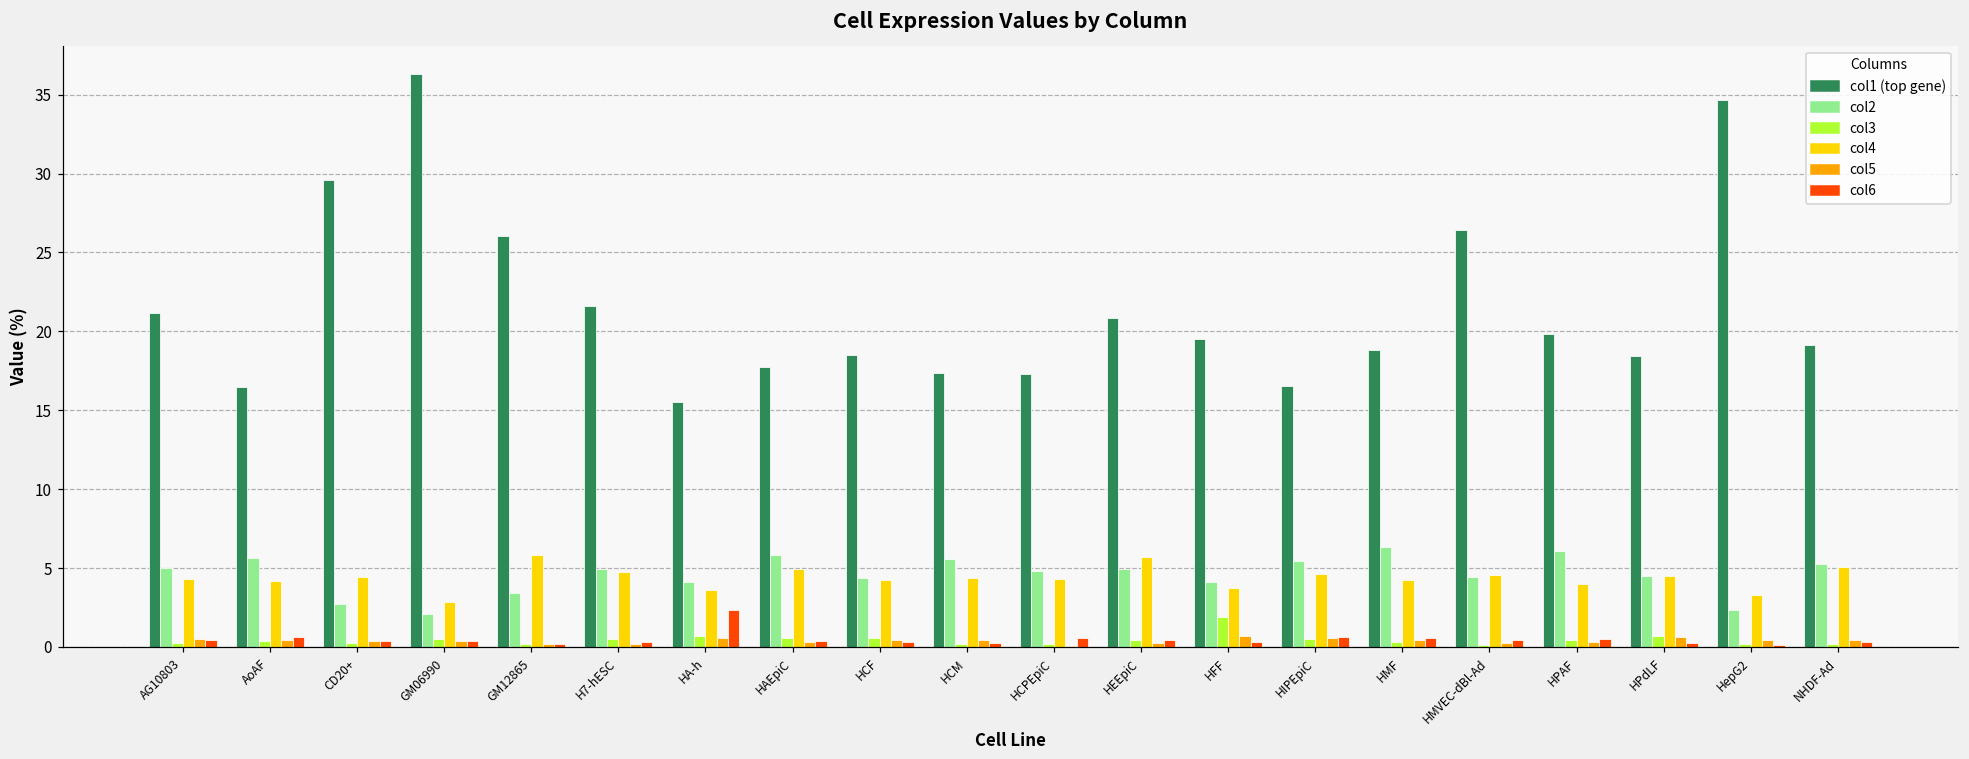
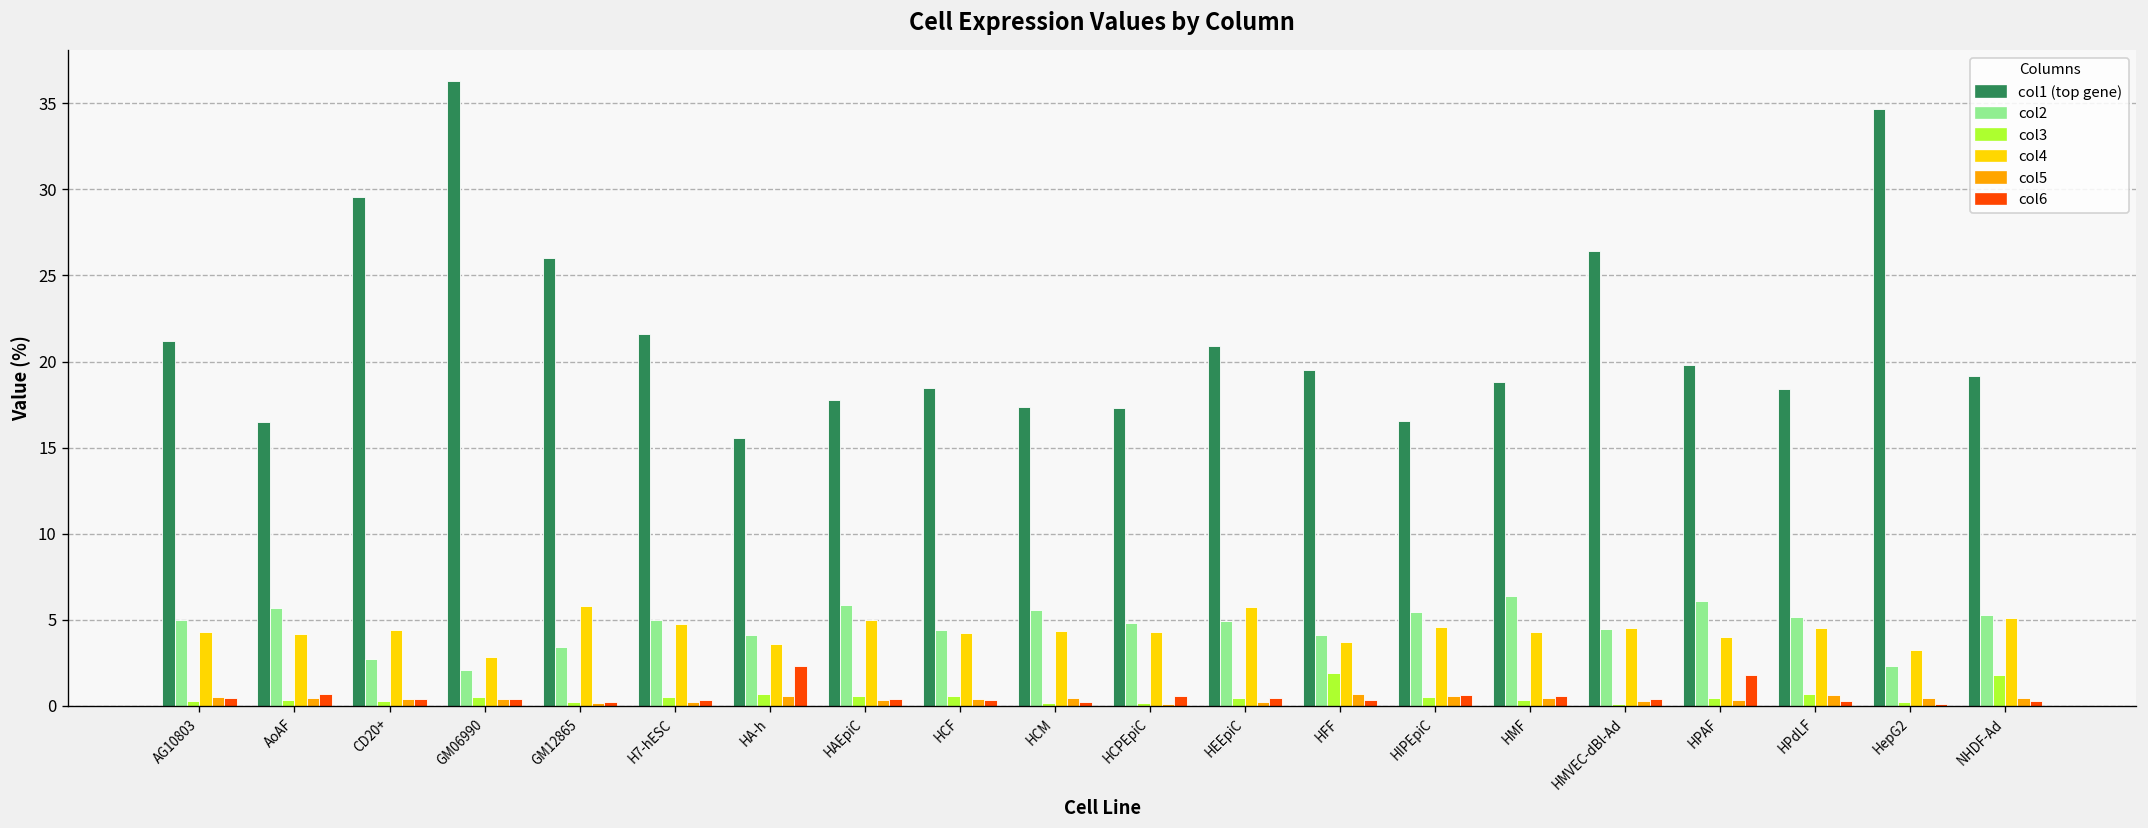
  {
    "col2": {
      "AG10803": 5.0,
      "AoAF": 5.7,
      "CD20+": 2.7,
      "GM06990": 2.1,
      "GM12865": 3.4,
      "H7-hESC": 5.0,
      "HA-h": 4.1,
      "HAEpiC": 5.8,
      "HCF": 4.4,
      "HCM": 5.6,
      "HCPEpiC": 4.8,
      "HEEpiC": 4.9,
      "HFF": 4.1,
      "HIPEpiC": 5.5,
      "HMF": 6.4,
      "HMVEC-dBl-Ad": 4.4,
      "HPAF": 6.1,
-     "HPdLF": 4.5,
+     "HPdLF": 5.2,
      "HepG2": 2.3,
      "NHDF-Ad": 5.3
    },
    "col3": {
      "AG10803": 0.3,
      "AoAF": 0.4,
      "CD20+": 0.3,
      "GM06990": 0.5,
      "GM12865": 0.2,
      "H7-hESC": 0.5,
      "HA-h": 0.7,
      "HAEpiC": 0.6,
      "HCF": 0.6,
      "HCM": 0.2,
      "HCPEpiC": 0.2,
      "HEEpiC": 0.5,
      "HFF": 1.9,
      "HIPEpiC": 0.5,
      "HMF": 0.3,
      "HPAF": 0.5,
      "HPdLF": 0.7,
      "HepG2": 0.2,
-     "NHDF-Ad": 0.2
+     "NHDF-Ad": 1.8
    },
    "col6": {
      "AG10803": 0.5,
      "AoAF": 0.7,
      "CD20+": 0.4,
      "GM06990": 0.4,
      "GM12865": 0.2,
      "H7-hESC": 0.3,
      "HA-h": 2.3,
      "HAEpiC": 0.4,
      "HCF": 0.3,
      "HCM": 0.2,
      "HCPEpiC": 0.6,
      "HEEpiC": 0.5,
      "HFF": 0.3,
      "HIPEpiC": 0.6,
      "HMF": 0.5,
      "HMVEC-dBl-Ad": 0.4,
-     "HPAF": 0.5,
+     "HPAF": 1.8,
      "HPdLF": 0.3,
      "NHDF-Ad": 0.3
    }
  }
